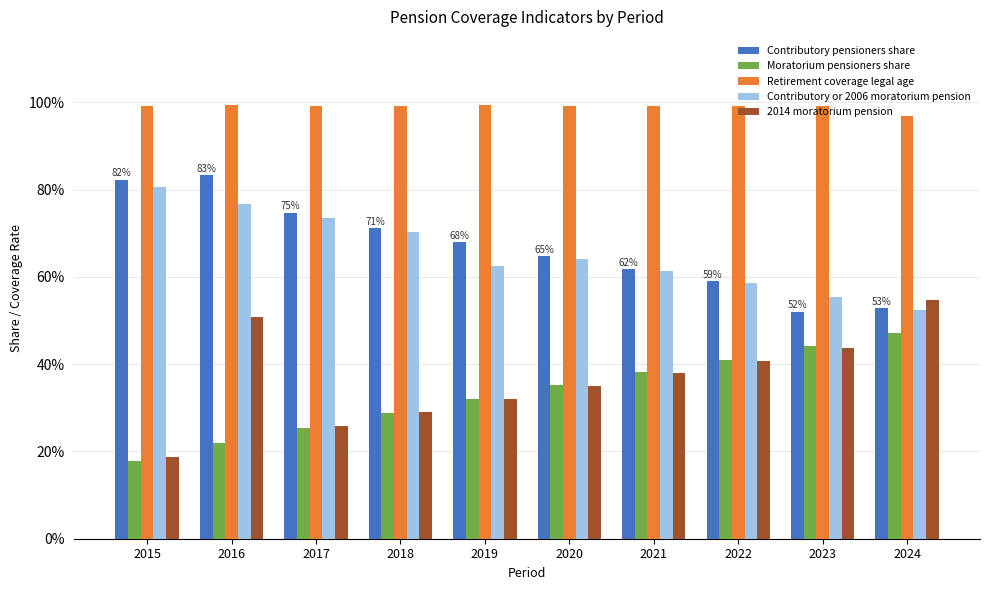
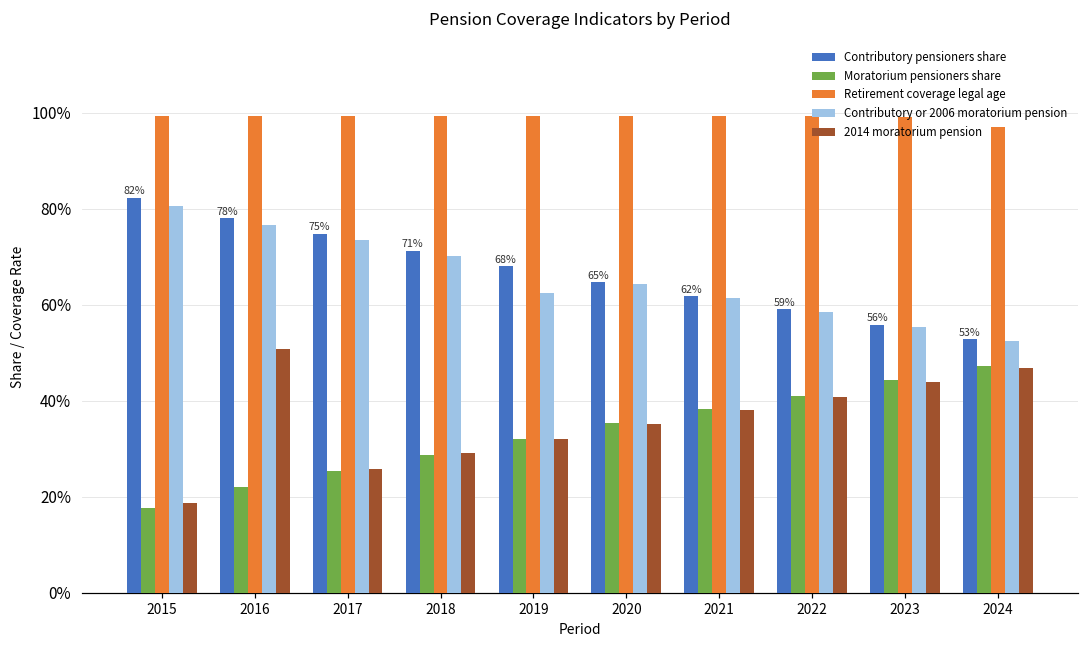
  {
    "Contributory pensioners share": {
      "2015": "82%",
-     "2016": "83%",
+     "2016": "78%",
      "2017": "75%",
      "2018": "71%",
      "2019": "68%",
      "2020": "65%",
      "2021": "62%",
      "2022": "59%",
-     "2023": "52%",
+     "2023": "56%",
      "2024": "53%"
    },
    "Moratorium pensioners share": {
      "2015": "18%",
      "2016": "22%",
      "2017": "25%",
      "2018": "29%",
      "2019": "32%",
      "2020": "35%",
      "2021": "38%",
      "2022": "41%",
      "2023": "44%",
      "2024": "47%"
    },
    "Retirement coverage legal age": {
      "2015": "99%",
      "2016": "99%",
      "2017": "99%",
      "2018": "99%",
      "2019": "99%",
      "2020": "99%",
      "2021": "99%",
      "2022": "99%",
      "2023": "99%",
      "2024": "97%"
    },
    "Contributory or 2006 moratorium pension": {
      "2015": "81%",
      "2016": "77%",
      "2017": "73%",
      "2018": "70%",
      "2019": "62%",
      "2020": "64%",
      "2021": "61%",
      "2023": "55%",
      "2024": "52%"
    },
    "2014 moratorium pension": {
      "2015": "19%",
      "2016": "51%",
      "2017": "26%",
      "2018": "29%",
      "2019": "32%",
      "2020": "35%",
      "2021": "38%",
      "2022": "41%",
      "2023": "44%",
-     "2024": "55%"
+     "2024": "47%"
    }
  }
